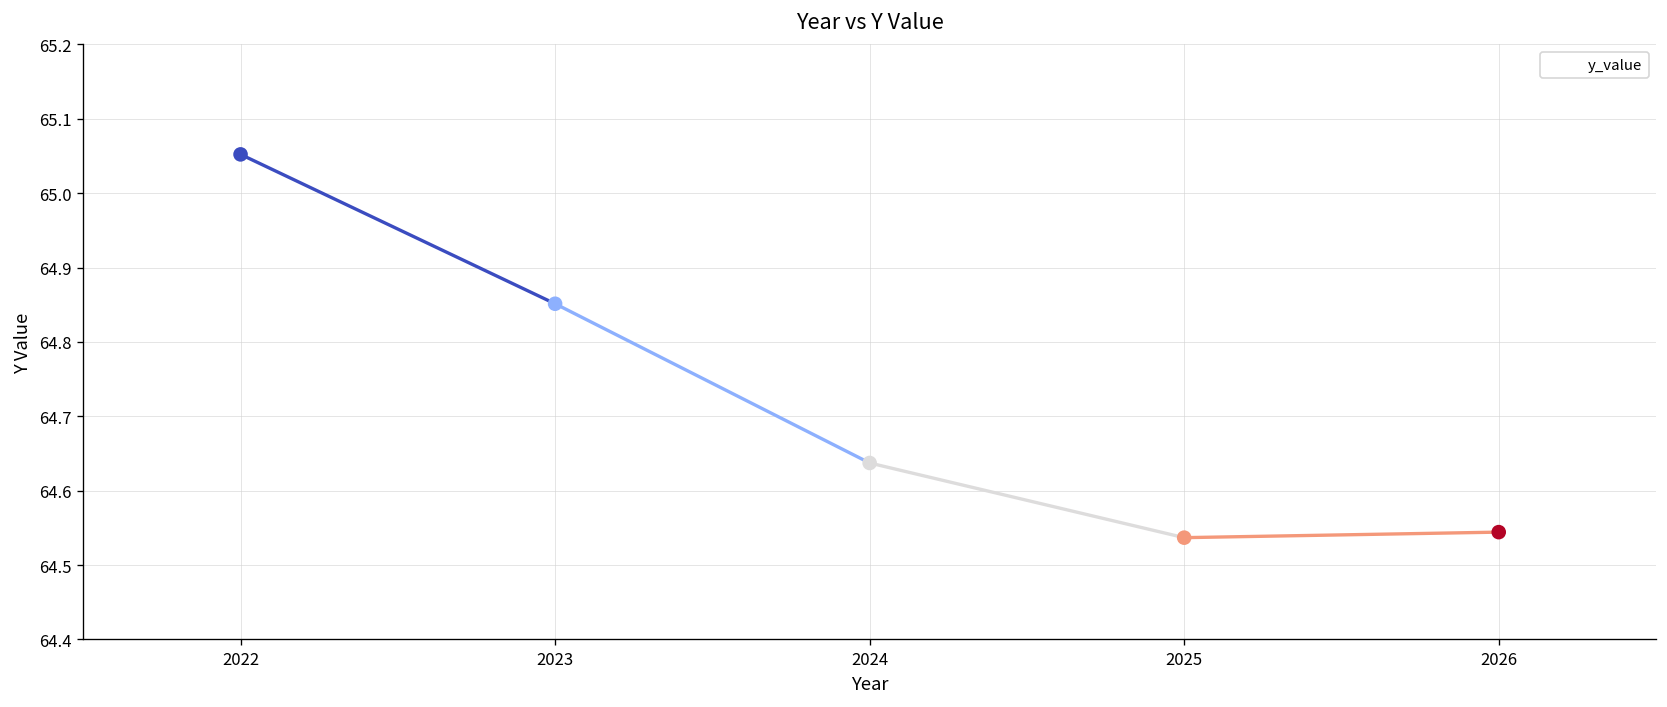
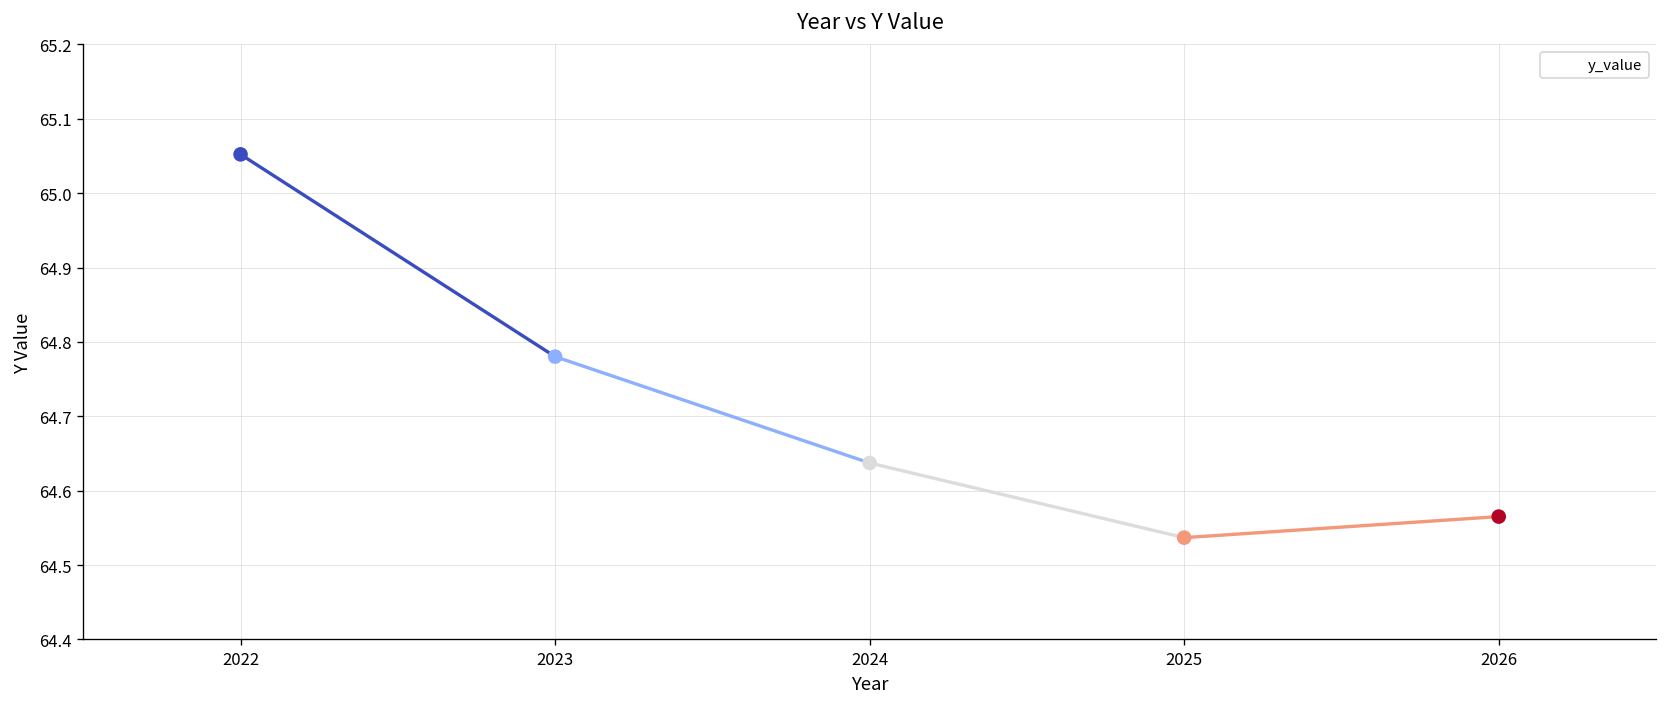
  {
    "y_value": {
-     "2023": 64.85,
-     "2026": 64.54
+     "2023": 64.78,
+     "2026": 64.57
    }
  }
